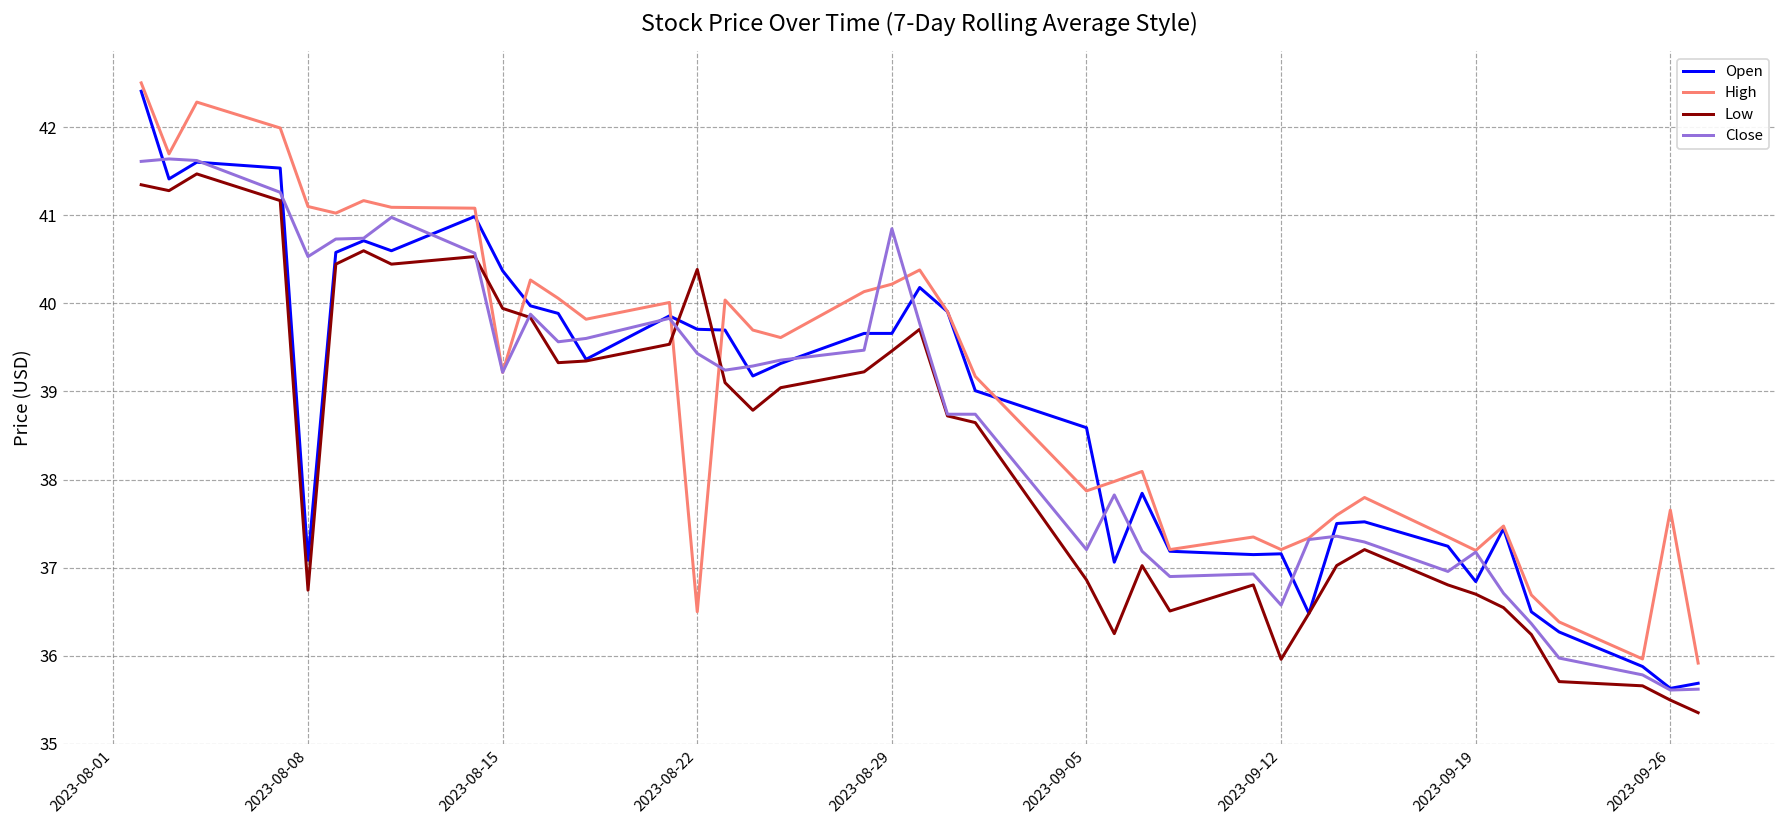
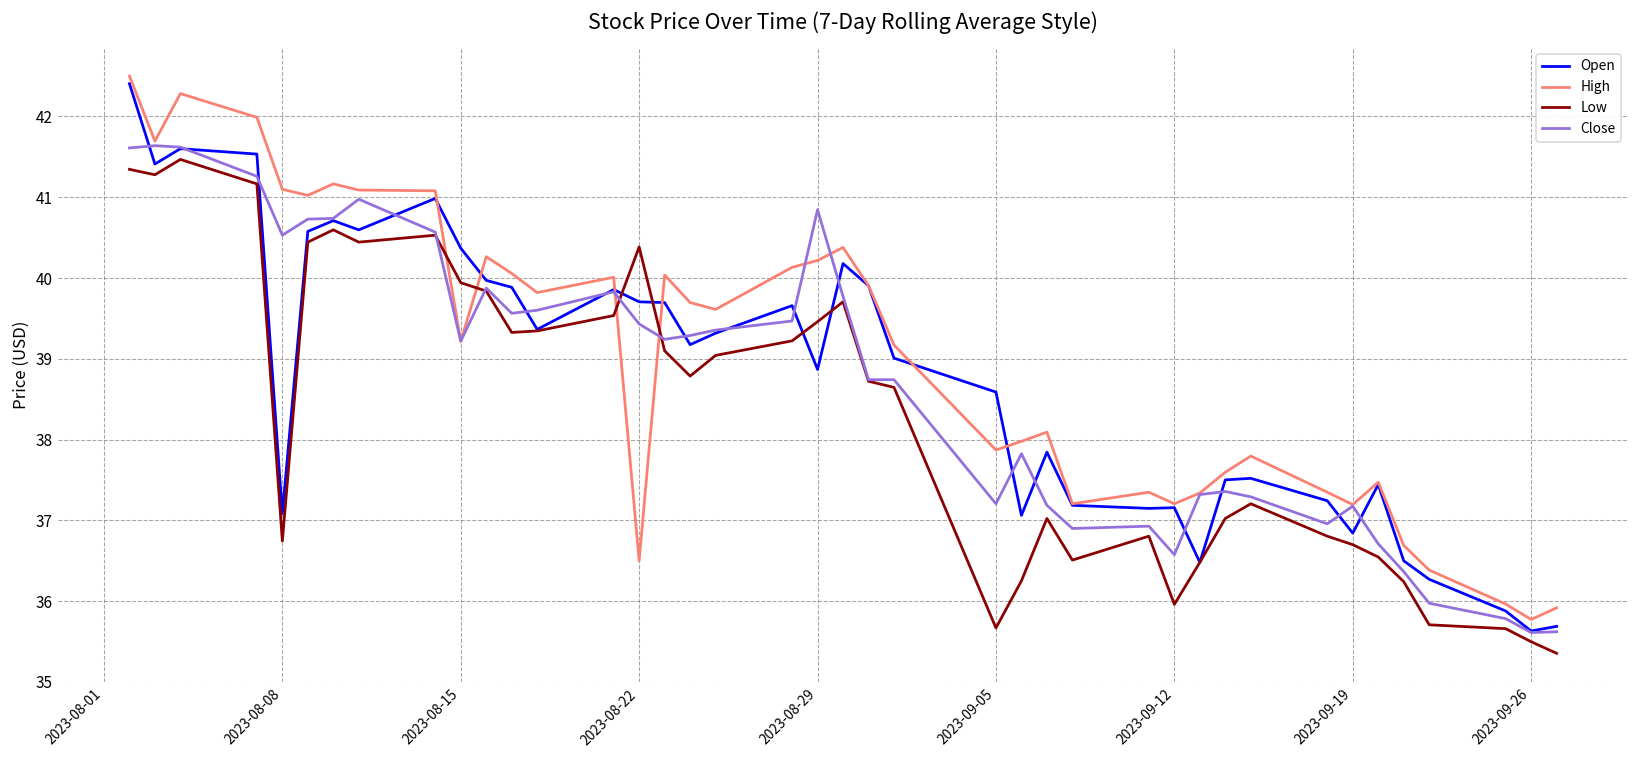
  {
    "Open": {
      "2023-08-08": 37.1,
      "2023-08-15": 40.4,
      "2023-08-22": 39.7,
-     "2023-08-29": 39.7,
+     "2023-08-29": 38.9,
      "2023-09-05": 38.6,
      "2023-09-12": 37.2,
      "2023-09-19": 36.8
    },
    "High": {
      "2023-08-08": 41.1,
      "2023-08-22": 36.5,
      "2023-08-29": 40.2,
      "2023-09-05": 37.9,
      "2023-09-12": 37.2,
-     "2023-09-26": 37.7
+     "2023-09-26": 35.8
    },
    "Low": {
      "2023-08-08": 36.7,
      "2023-08-15": 39.9,
      "2023-08-22": 40.4,
      "2023-08-29": 39.5,
-     "2023-09-05": 36.9,
+     "2023-09-05": 35.7,
      "2023-09-12": 36.0,
      "2023-09-19": 36.7,
      "2023-09-26": 35.5
    },
    "Close": {
      "2023-08-08": 40.5,
      "2023-08-22": 39.4,
      "2023-08-29": 40.8,
      "2023-09-05": 37.2,
      "2023-09-12": 36.6
    }
  }
